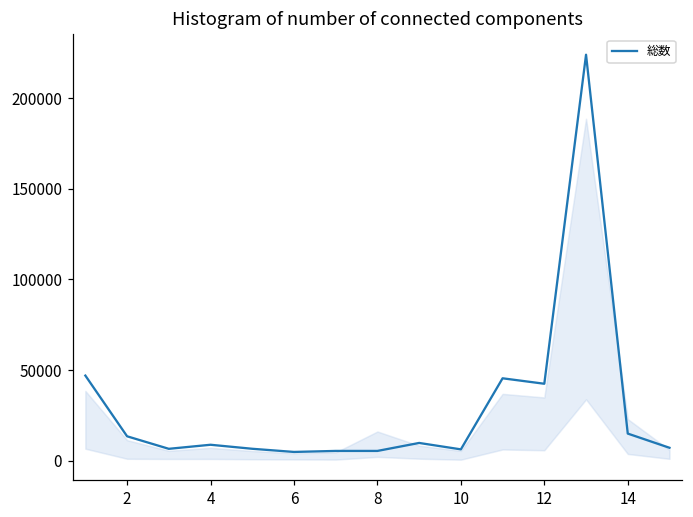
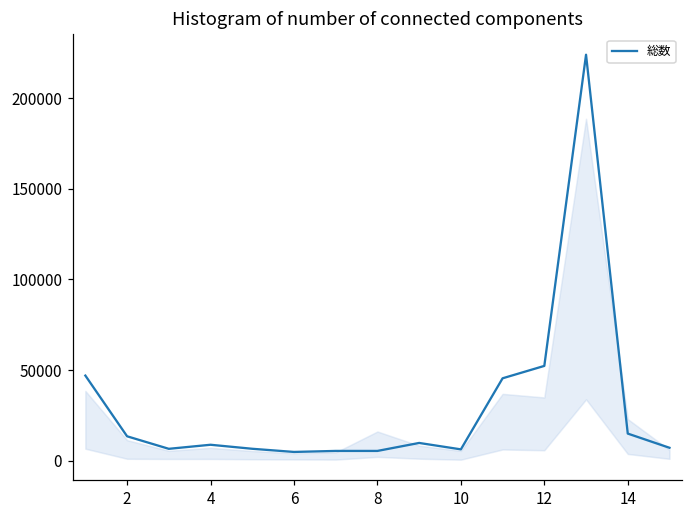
  {
    "総数": {
      "2": 13000,
      "4": 9000,
      "8": 5000,
-     "12": 42000,
+     "12": 52000,
      "14": 15000
    }
  }
